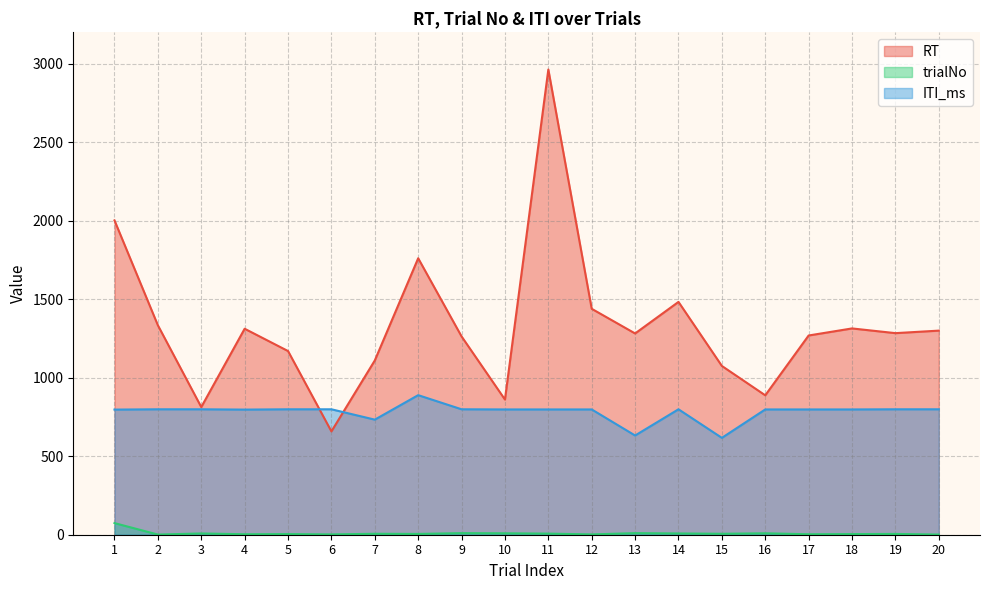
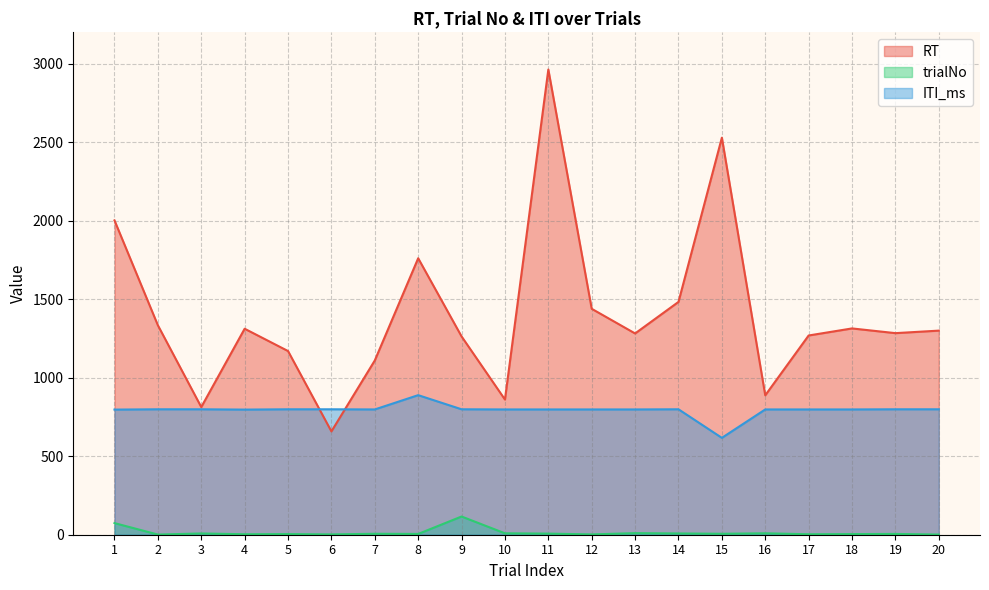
  {
    "RT": {
      "1": 2000,
      "2": 1330,
      "4": 1310,
      "5": 1170,
      "6": 660,
      "7": 1110,
      "8": 1760,
      "9": 1260,
      "10": 860,
      "11": 2960,
      "12": 1440,
      "13": 1280,
      "14": 1480,
-     "15": 1080,
+     "15": 2530,
      "16": 890,
      "17": 1270,
      "18": 1310,
      "19": 1280,
      "20": 1300
    },
    "trialNo": {
      "1": 70,
      "2": 0,
      "3": 10,
      "4": 0,
      "5": 0,
      "6": 0,
      "7": 10,
      "8": 10,
-     "9": 10,
+     "9": 120,
      "10": 10,
      "11": 10,
      "12": 0,
      "13": 10,
      "14": 10,
      "15": 10,
      "16": 10,
      "17": 0,
      "18": 0,
      "19": 10,
      "20": 0
    },
    "ITI_ms": {
      "1": 800,
      "2": 800,
      "4": 800,
      "5": 800,
      "6": 800,
-     "7": 730,
+     "7": 800,
      "8": 890,
      "9": 800,
      "10": 800,
      "11": 800,
      "12": 800,
-     "13": 630,
+     "13": 800,
      "14": 800,
      "15": 620,
      "16": 800,
      "17": 800,
      "18": 800,
      "19": 800,
      "20": 800
    }
  }
